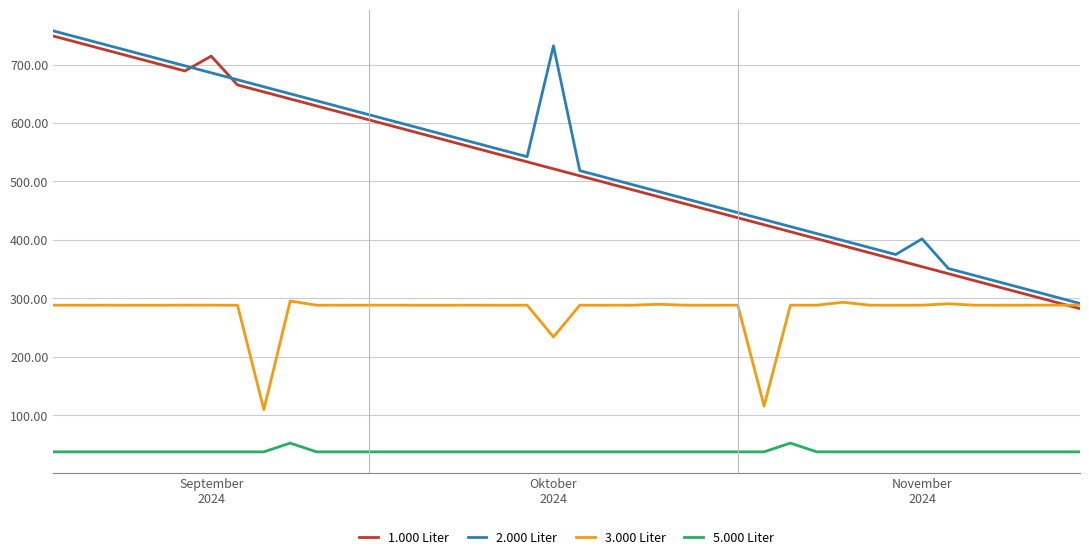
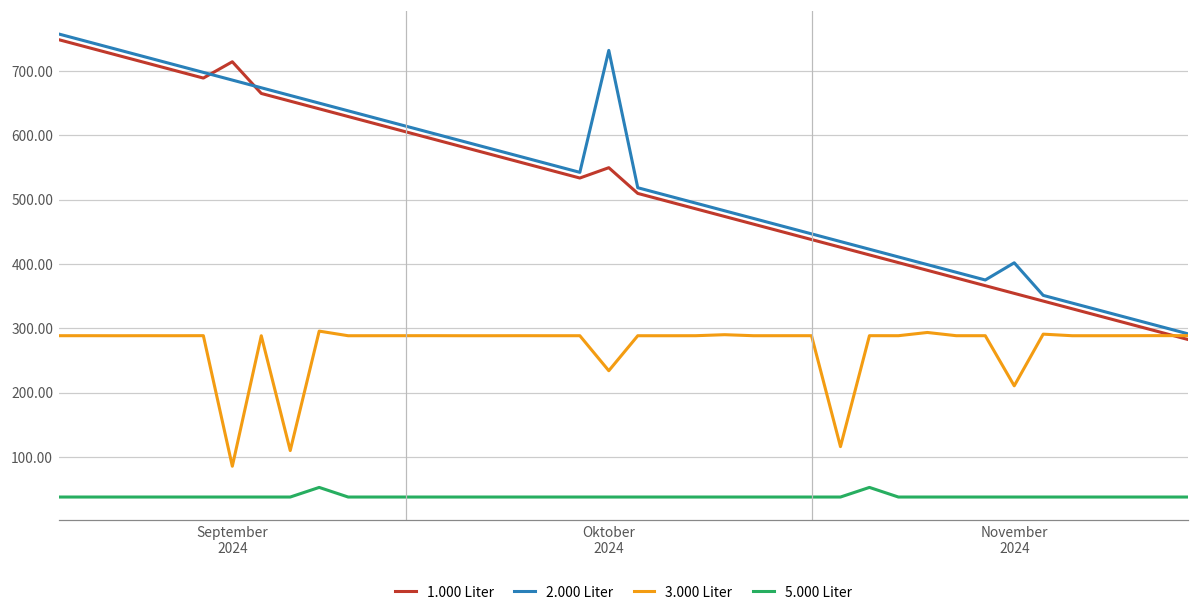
  {
    "1.000 Liter": {
      "September 2024": 710,
-     "Oktober 2024": 520,
+     "Oktober 2024": 550,
      "November 2024": 350
    },
    "2.000 Liter": {
      "September 2024": 690,
      "Oktober 2024": 730,
      "November 2024": 400
    },
    "3.000 Liter": {
-     "September 2024": 290,
+     "September 2024": 90,
      "Oktober 2024": 230,
-     "November 2024": 290
+     "November 2024": 210
    },
    "5.000 Liter": {
      "September 2024": 40,
      "Oktober 2024": 40,
      "November 2024": 40
    }
  }
